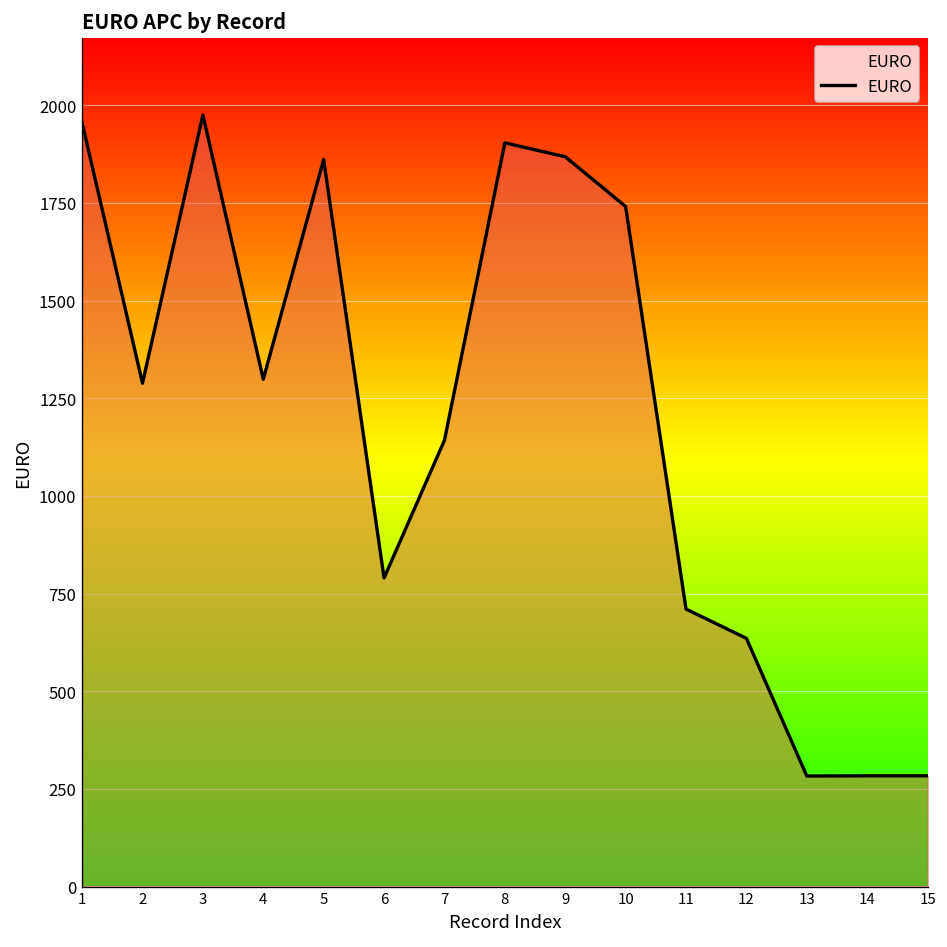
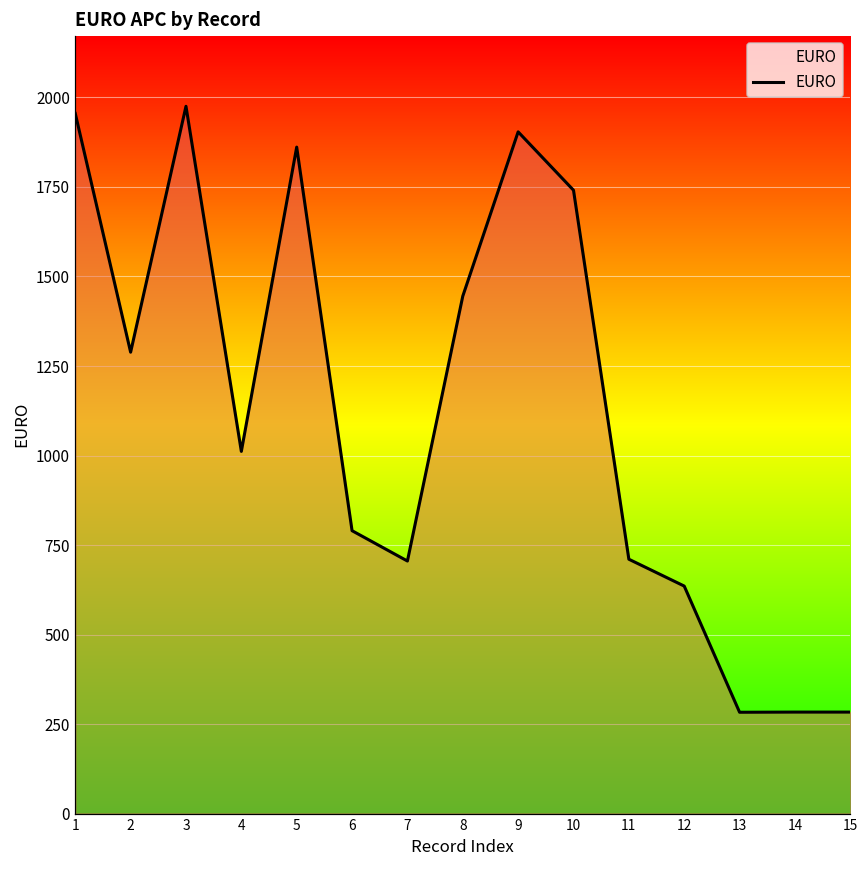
  {
    "1": 1960,
    "2": 1290,
    "3": 1980,
-   "4": 1300,
+   "4": 1010,
    "5": 1860,
    "6": 790,
-   "7": 1140,
-   "8": 1900,
-   "9": 1870,
+   "7": 710,
+   "8": 1450,
+   "9": 1900,
    "10": 1740,
    "11": 710,
    "12": 640,
    "13": 280,
    "14": 280,
    "15": 280
  }
